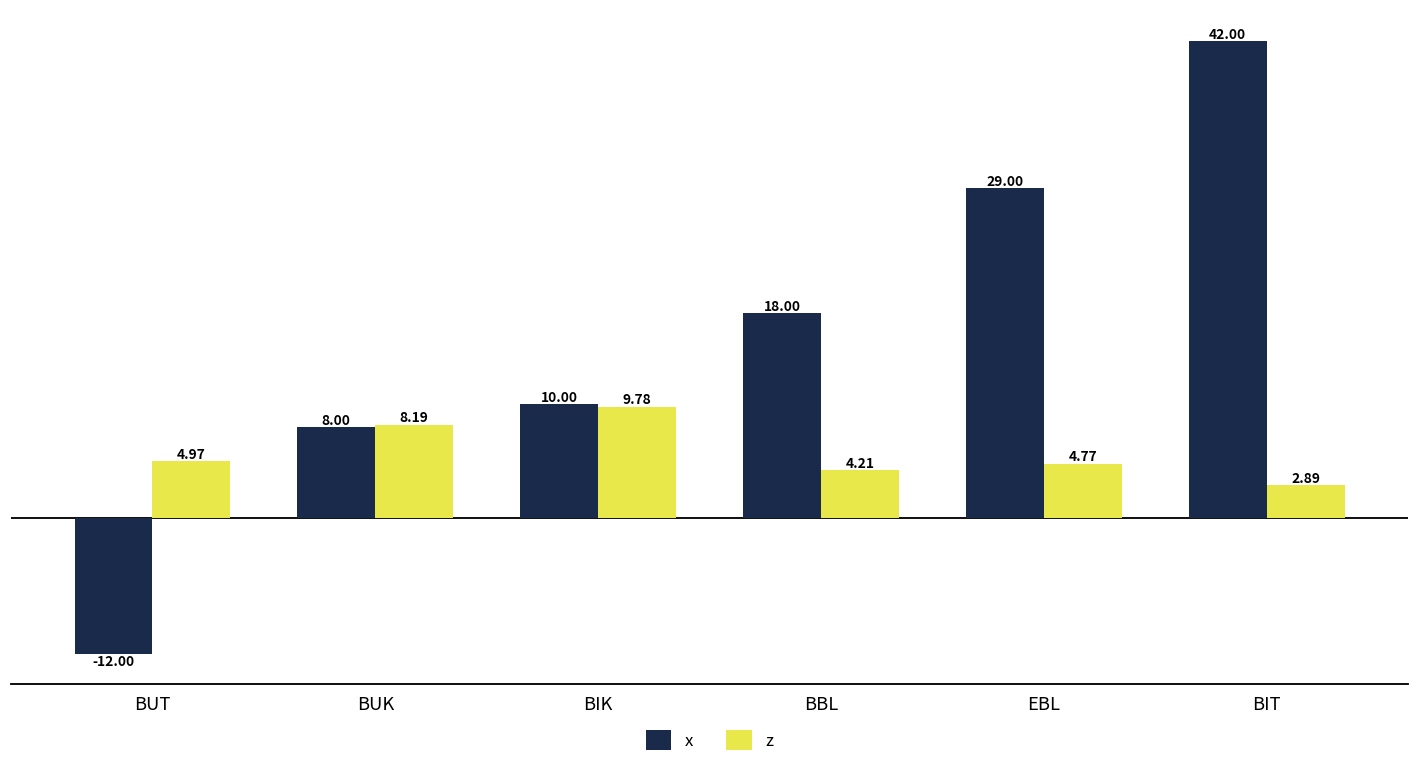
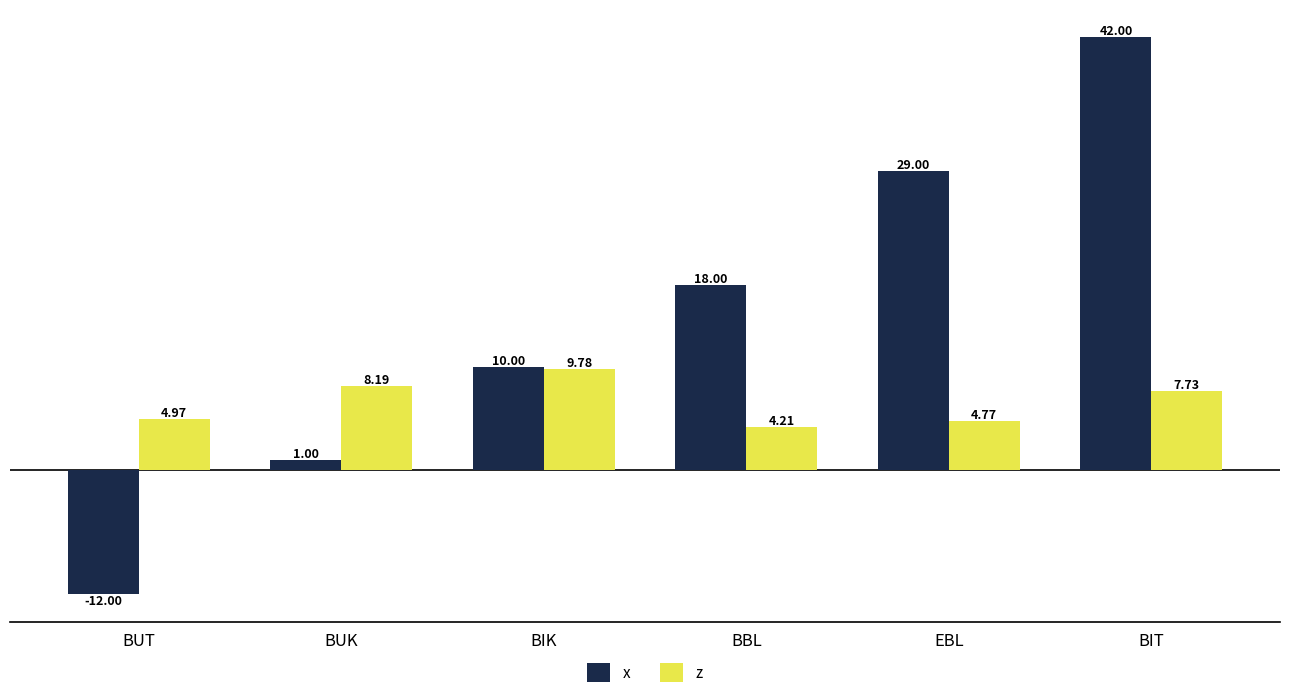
  {
    "x": {
      "BUT": -12.00,
-     "BUK": 8.00,
+     "BUK": 1.00,
      "BIK": 10.00,
      "BBL": 18.00,
      "EBL": 29.00,
      "BIT": 42.00
    },
    "z": {
      "BUT": 4.97,
      "BUK": 8.19,
      "BIK": 9.78,
      "BBL": 4.21,
      "EBL": 4.77,
-     "BIT": 2.89
+     "BIT": 7.73
    }
  }
